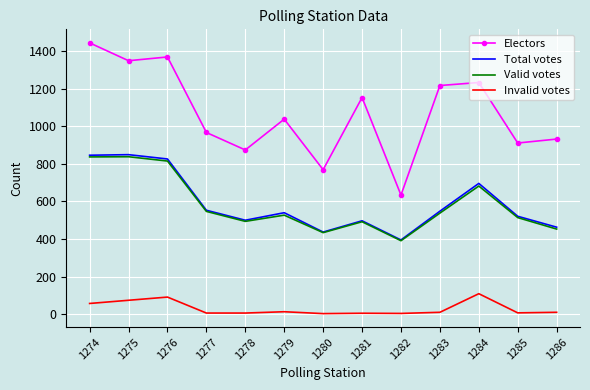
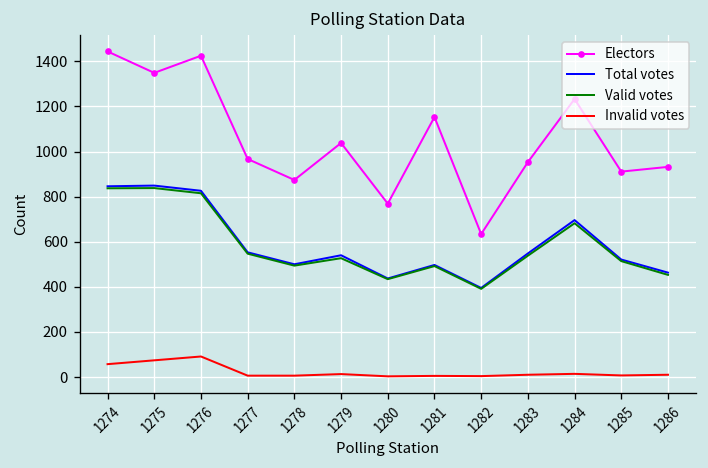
  {
    "Electors": {
      "1274": 1440,
      "1275": 1350,
-     "1276": 1370,
+     "1276": 1430,
      "1277": 970,
      "1278": 870,
      "1279": 1040,
      "1280": 770,
      "1281": 1150,
      "1282": 630,
-     "1283": 1220,
+     "1283": 950,
      "1285": 910,
      "1286": 930
    },
    "Total votes": {
      "1284": 700
    },
    "Valid votes": {
      "1284": 680
    },
    "Invalid votes": {
      "1274": 60,
      "1275": 70,
      "1276": 90,
      "1277": 10,
      "1278": 10,
      "1279": 10,
      "1280": 0,
      "1281": 10,
      "1282": 0,
      "1283": 10,
-     "1284": 110,
+     "1284": 10,
      "1285": 10,
      "1286": 10
    }
  }
